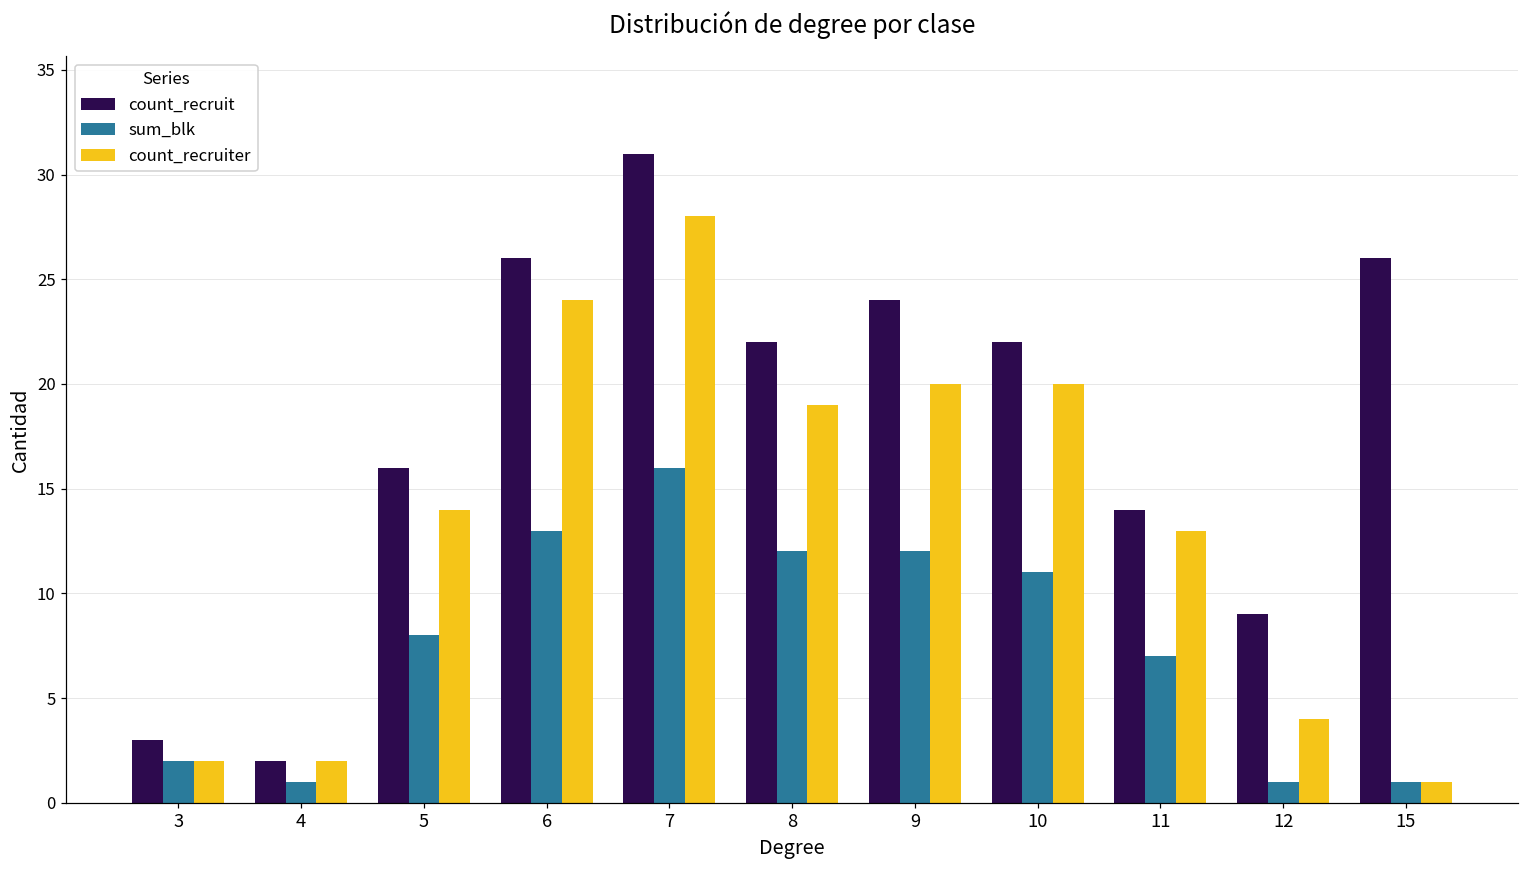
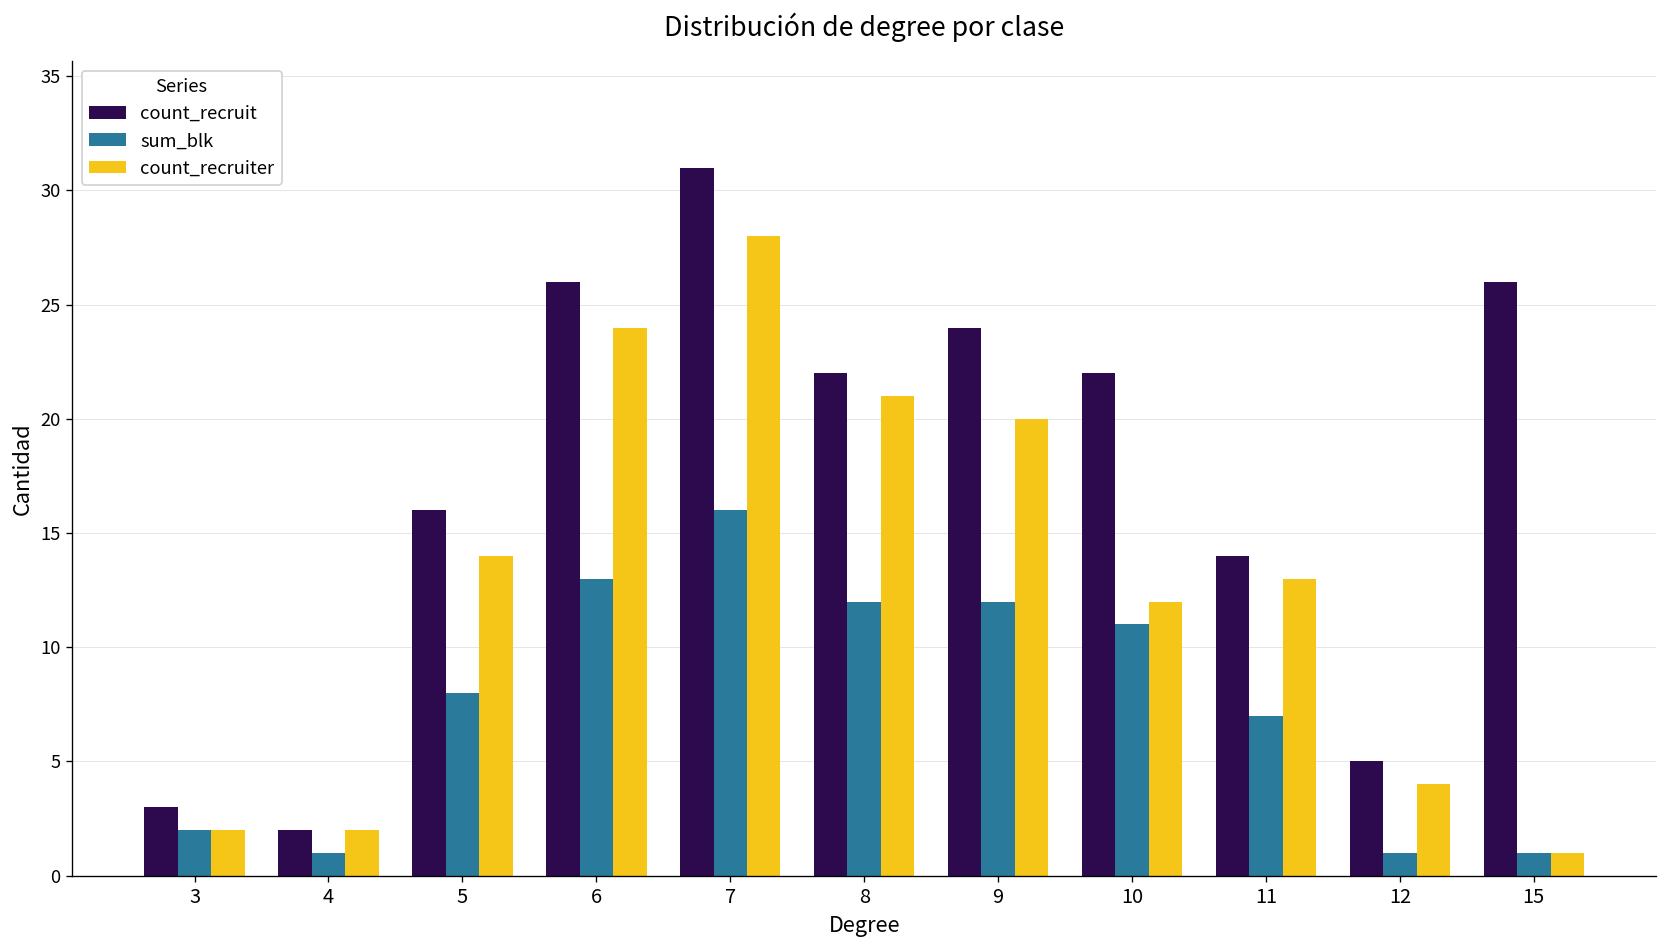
  {
    "count_recruit": {
      "3": 3,
      "4": 2,
      "5": 16,
      "6": 26,
      "7": 31,
      "8": 22,
      "9": 24,
      "10": 22,
      "11": 14,
-     "12": 9,
+     "12": 5,
      "15": 26
    },
    "sum_blk": {
      "3": 2,
      "4": 1,
      "5": 8,
      "6": 13,
      "7": 16,
      "8": 12,
      "9": 12,
      "10": 11,
      "11": 7,
      "12": 1,
      "15": 1
    },
    "count_recruiter": {
      "3": 2,
      "4": 2,
      "5": 14,
      "6": 24,
      "7": 28,
-     "8": 19,
+     "8": 21,
      "9": 20,
-     "10": 20,
+     "10": 12,
      "11": 13,
      "12": 4,
      "15": 1
    }
  }
